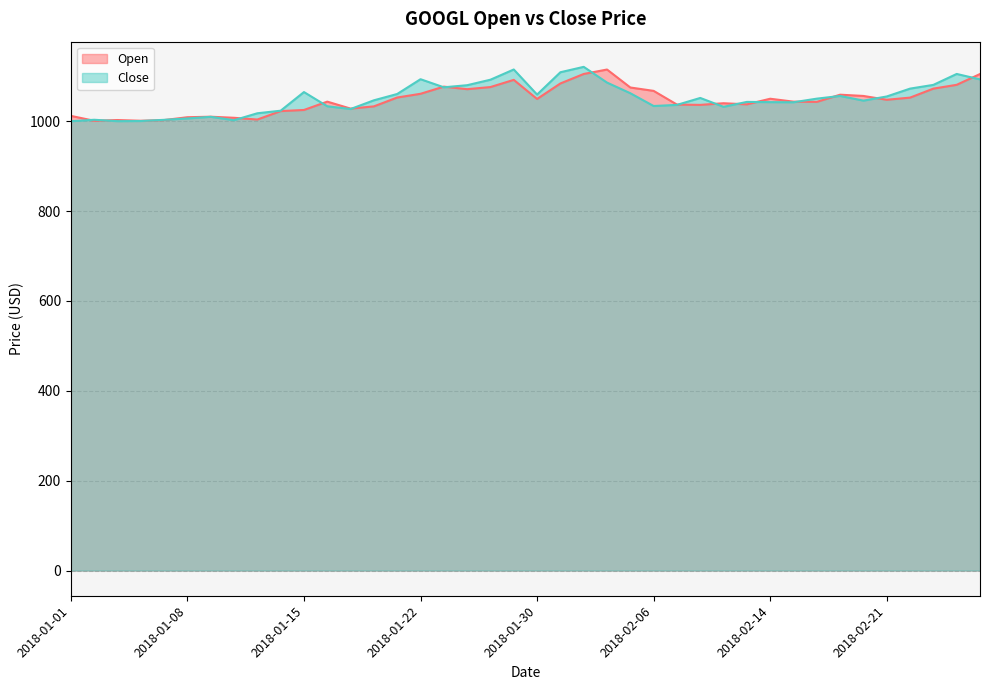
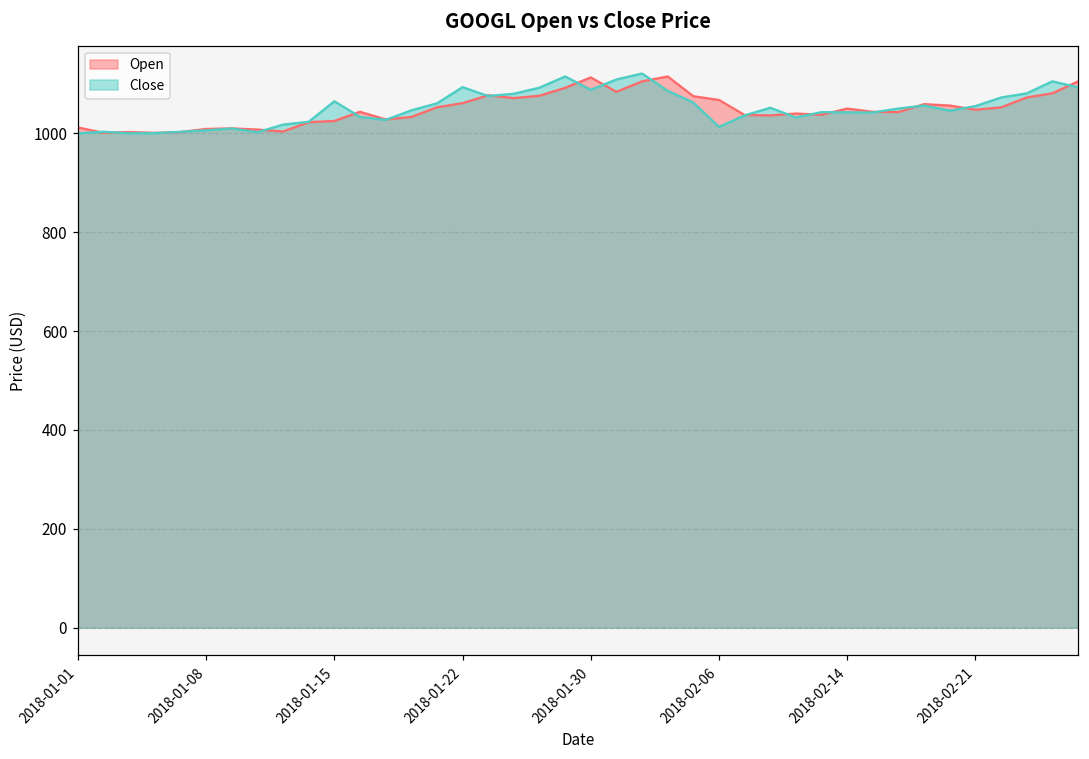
  {
    "Open": {
      "2018-01-01": 1010,
      "2018-01-15": 1030,
      "2018-01-22": 1060,
-     "2018-01-30": 1050,
+     "2018-01-30": 1110,
      "2018-02-06": 1070,
      "2018-02-14": 1050,
      "2018-02-21": 1050
    },
    "Close": {
      "2018-01-01": 1000,
      "2018-01-15": 1060,
      "2018-01-22": 1090,
-     "2018-01-30": 1060,
-     "2018-02-06": 1030,
+     "2018-01-30": 1090,
+     "2018-02-06": 1010,
      "2018-02-14": 1040,
      "2018-02-21": 1060
    }
  }
